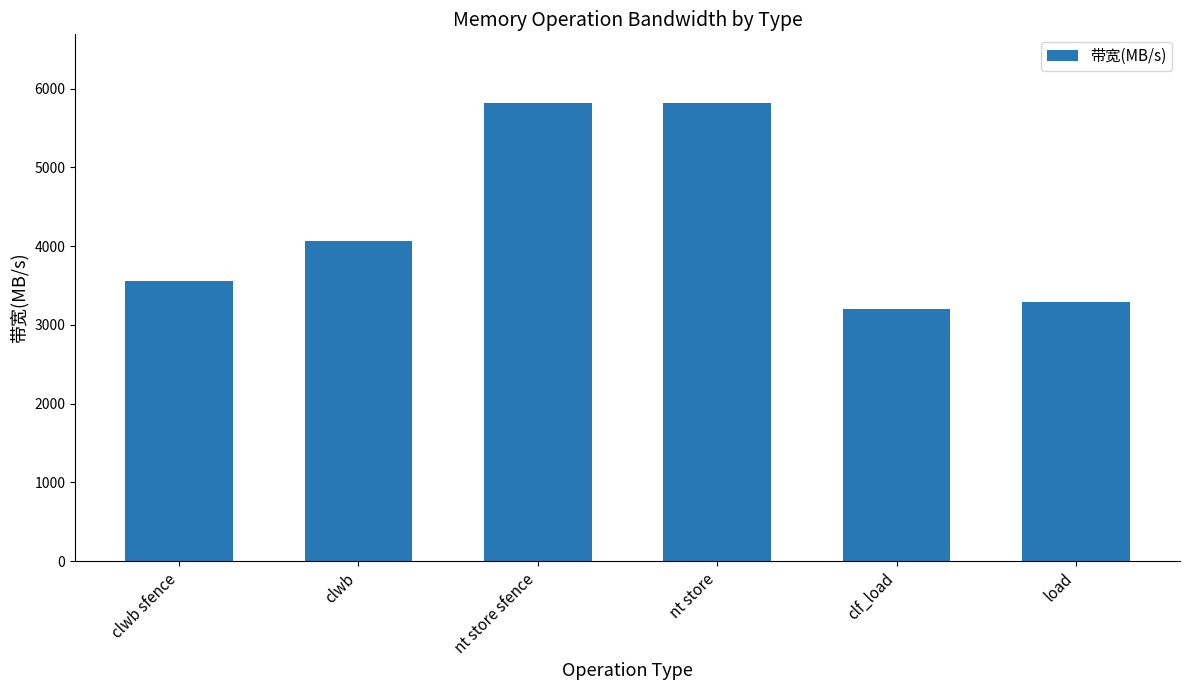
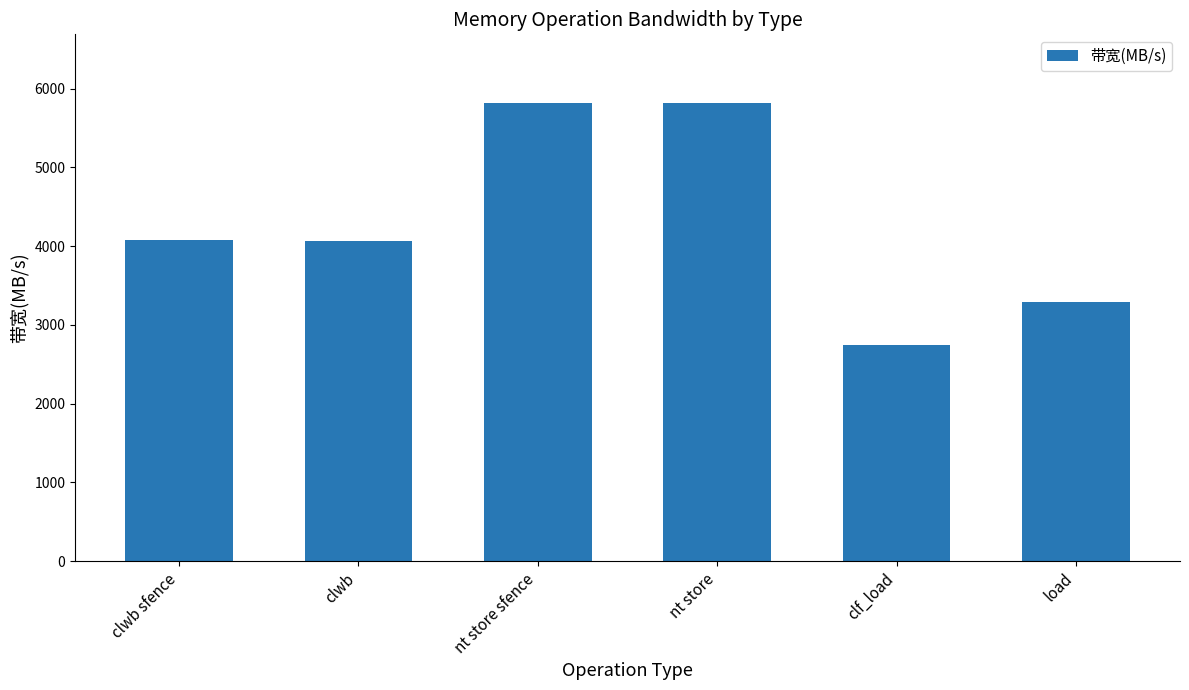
  {
-   "clwb sfence": 3600,
+   "clwb sfence": 4100,
    "clwb": 4100,
    "nt store sfence": 5800,
    "nt store": 5800,
-   "clf_load": 3200,
+   "clf_load": 2700,
    "load": 3300
  }
